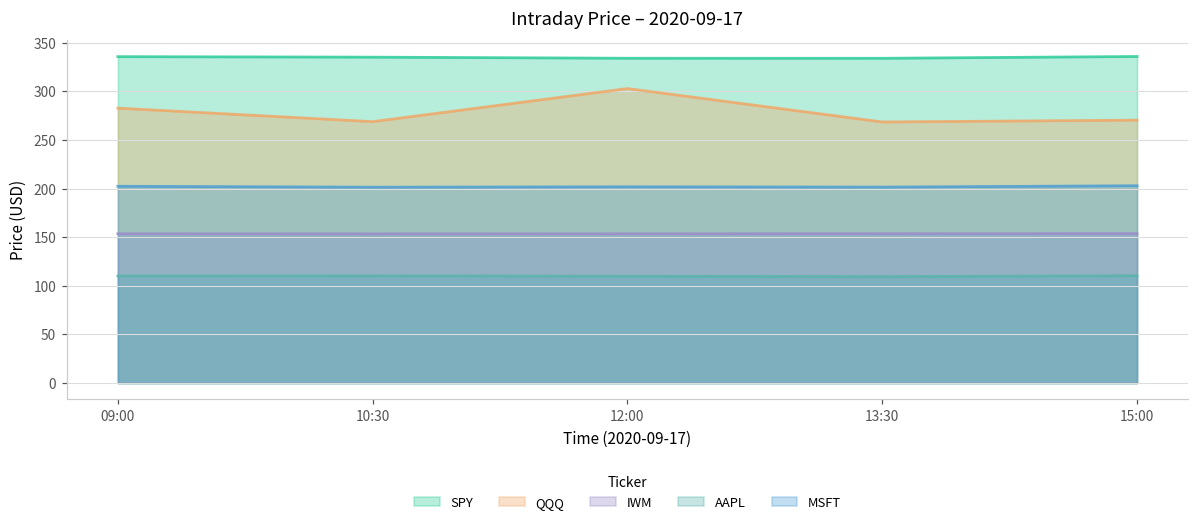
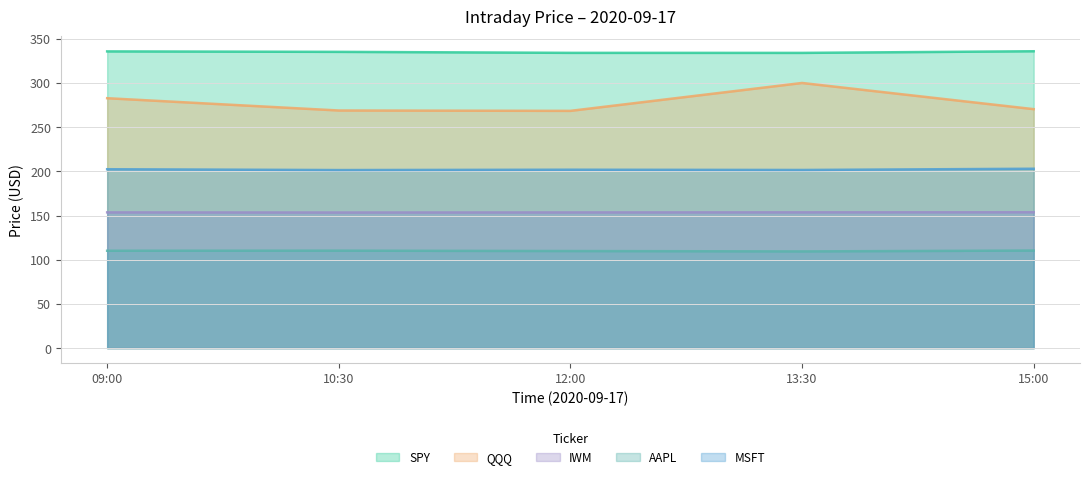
  {
    "QQQ": {
      "09:00": 280,
      "10:30": 270,
-     "12:00": 300,
-     "13:30": 270,
+     "12:00": 270,
+     "13:30": 300,
      "15:00": 270
    }
  }
